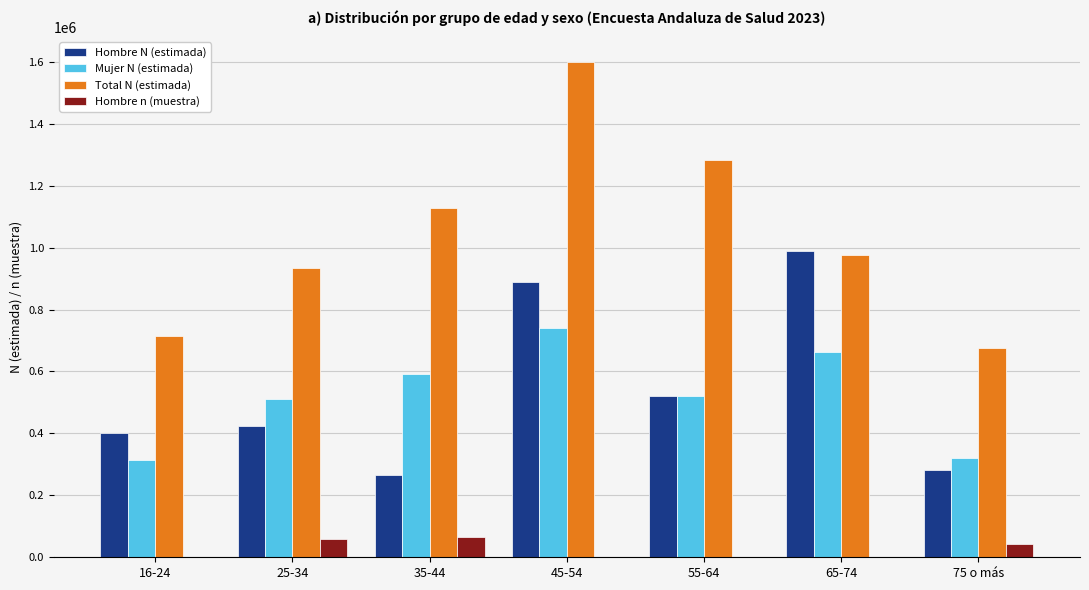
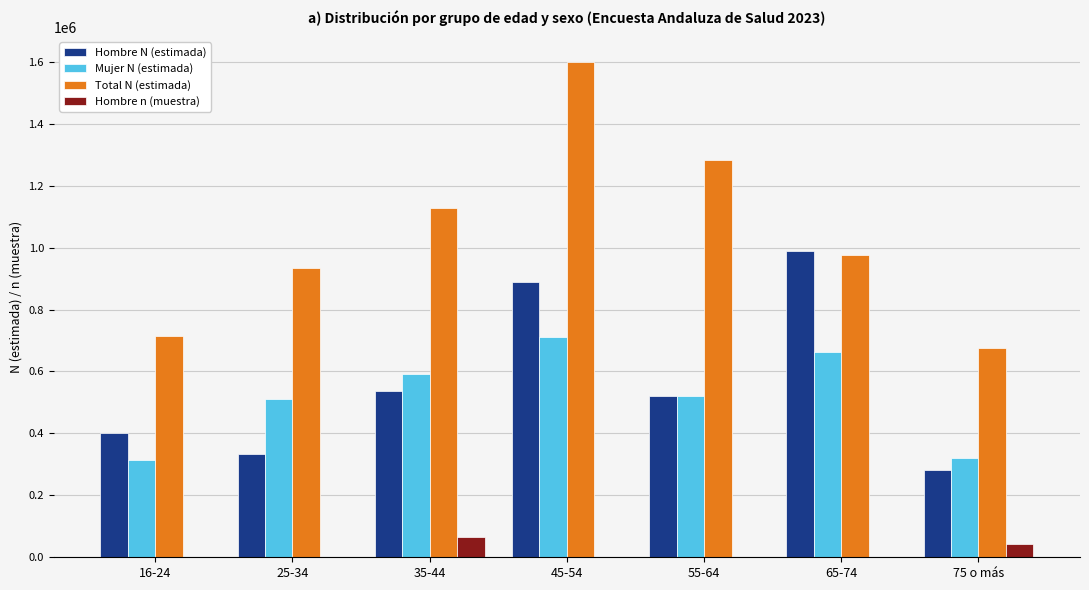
  {
    "Hombre N (estimada)": {
      "16-24": 400000,
-     "25-34": 420000,
-     "35-44": 270000,
+     "25-34": 330000,
+     "35-44": 540000,
      "45-54": 890000,
      "55-64": 520000,
      "65-74": 990000,
      "75 o más": 280000
    },
    "Mujer N (estimada)": {
      "16-24": 310000,
      "25-34": 510000,
      "35-44": 590000,
-     "45-54": 740000,
+     "45-54": 710000,
      "55-64": 520000,
      "65-74": 660000,
      "75 o más": 320000
    },
    "Total N (estimada)": {
      "16-24": 710000,
      "25-34": 940000,
      "35-44": 1130000,
      "45-54": 1600000,
      "55-64": 1280000,
      "65-74": 980000,
      "75 o más": 680000
    },
    "Hombre n (muestra)": {
-     "25-34": 60000,
+     "25-34": 0,
      "35-44": 60000,
      "75 o más": 40000
    }
  }
